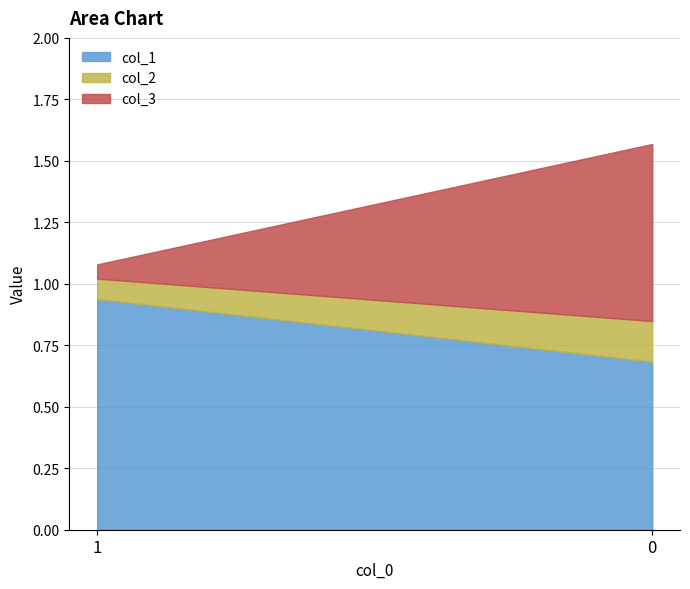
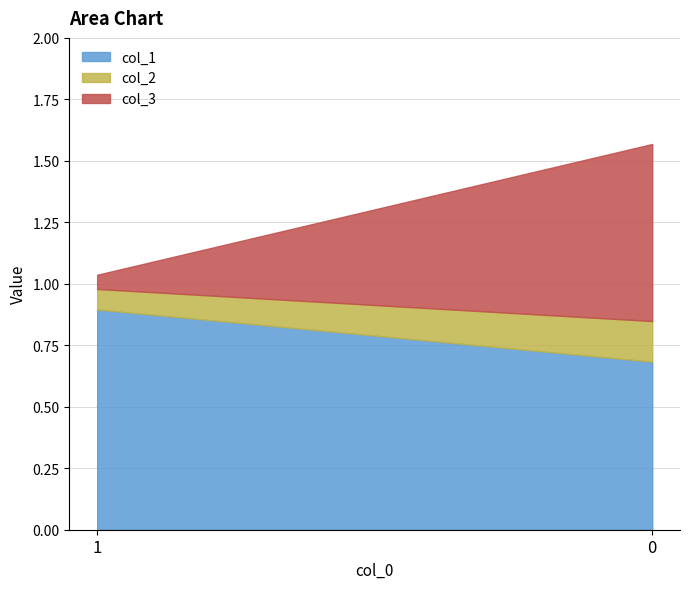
  {
    "col_1": {
-     "1": 0.94,
+     "1": 0.90,
      "0": 0.68
    },
    "col_2": {
      "1": 0.08,
      "0": 0.17
    },
    "col_3": {
      "1": 0.06,
      "0": 0.72
    }
  }
